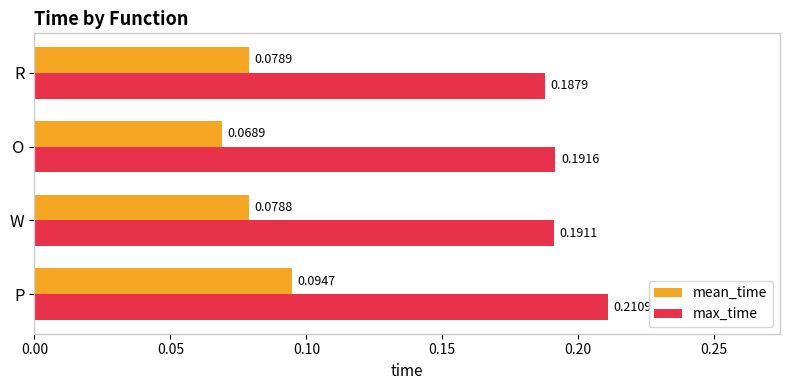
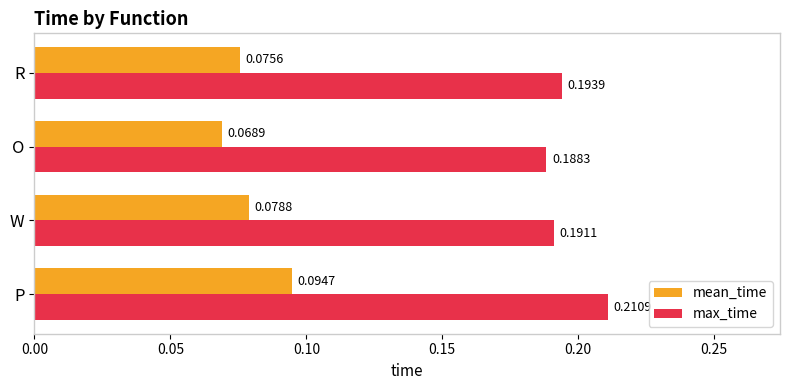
  {
    "mean_time": {
-     "R": 0.0789,
+     "R": 0.0756,
      "O": 0.0689,
      "W": 0.0788,
      "P": 0.0947
    },
    "max_time": {
-     "R": 0.1879,
-     "O": 0.1916,
+     "R": 0.1939,
+     "O": 0.1883,
      "W": 0.1911
    }
  }
